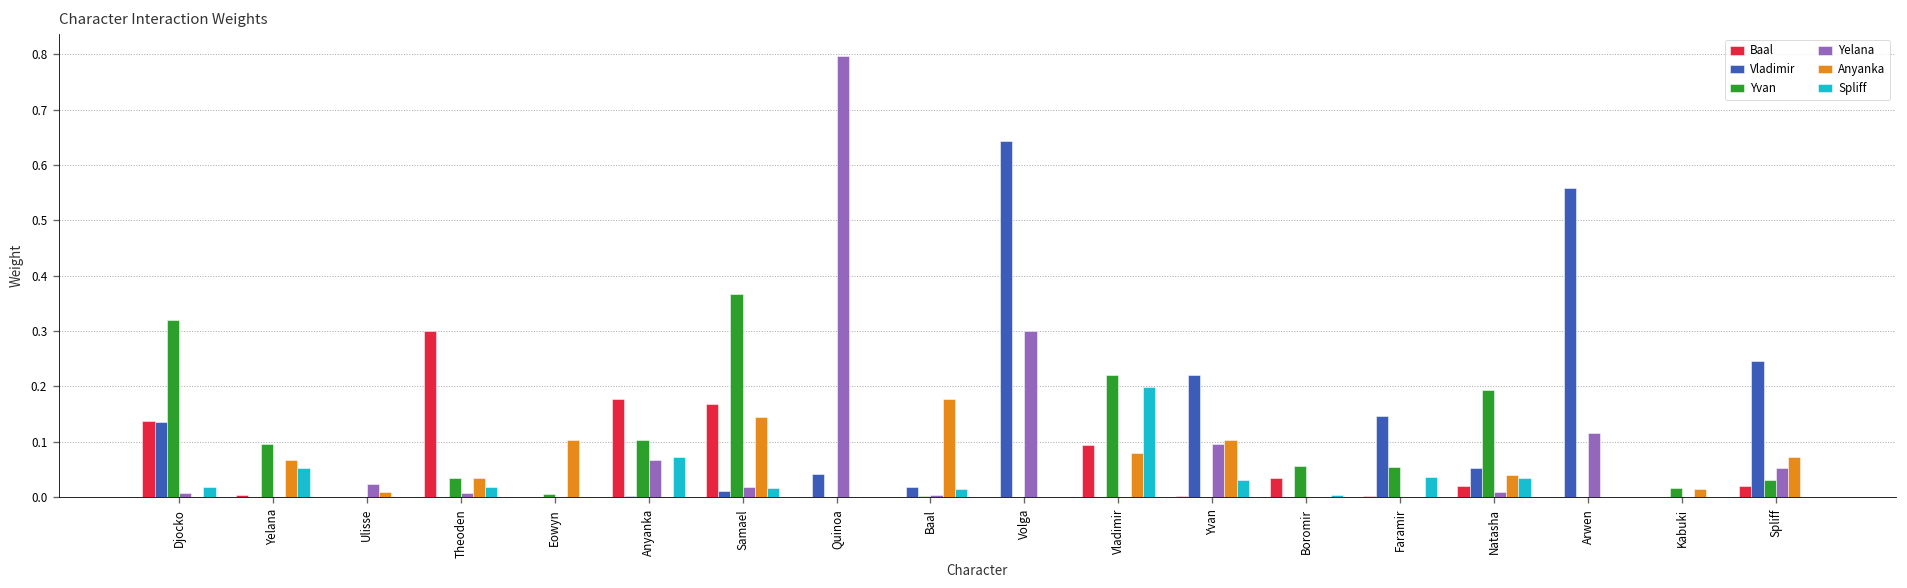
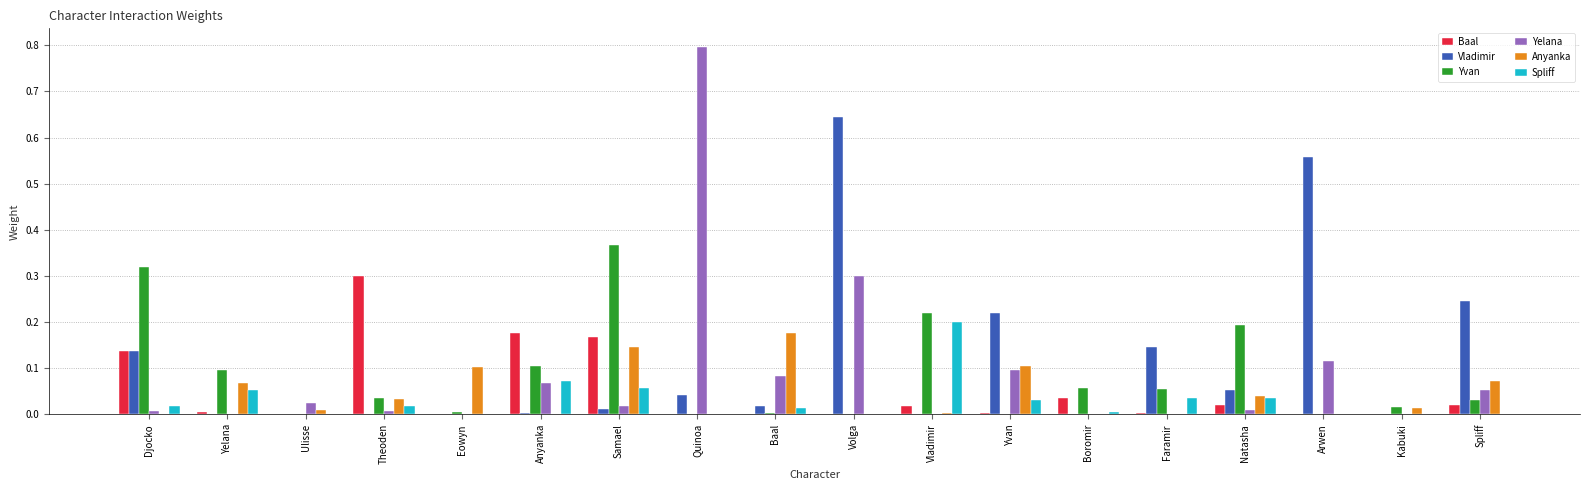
  {
    "Baal": {
      "Djocko": 0.14,
      "Ulisse": 0.00,
      "Theoden": 0.30,
      "Eowyn": 0.00,
      "Anyanka": 0.18,
      "Samael": 0.17,
      "Quinoa": 0.00,
      "Baal": 0.00,
      "Volga": 0.00,
-     "Vladimir": 0.09,
+     "Vladimir": 0.02,
      "Boromir": 0.03,
      "Natasha": 0.02,
      "Arwen": 0.00,
      "Kabuki": 0.00,
      "Spliff": 0.02
    },
    "Vladimir": {
      "Djocko": 0.14,
      "Yelana": 0.00,
      "Ulisse": 0.00,
      "Theoden": 0.00,
      "Eowyn": 0.00,
      "Samael": 0.01,
      "Quinoa": 0.04,
      "Baal": 0.02,
      "Volga": 0.64,
      "Vladimir": 0.00,
      "Yvan": 0.22,
      "Boromir": 0.00,
      "Faramir": 0.15,
      "Natasha": 0.05,
      "Arwen": 0.56,
      "Kabuki": 0.00,
      "Spliff": 0.25
    },
    "Yvan": {
      "Djocko": 0.32,
      "Yelana": 0.10,
      "Ulisse": 0.00,
      "Theoden": 0.03,
      "Eowyn": 0.01,
      "Anyanka": 0.10,
      "Samael": 0.37,
      "Quinoa": 0.00,
      "Volga": 0.00,
      "Vladimir": 0.22,
      "Yvan": 0.00,
      "Boromir": 0.06,
      "Faramir": 0.05,
      "Natasha": 0.19,
      "Arwen": 0.00,
      "Kabuki": 0.02,
      "Spliff": 0.03
    },
    "Yelana": {
      "Djocko": 0.01,
      "Yelana": 0.00,
      "Ulisse": 0.02,
      "Theoden": 0.01,
      "Eowyn": 0.00,
      "Anyanka": 0.07,
      "Samael": 0.02,
      "Quinoa": 0.80,
-     "Baal": 0.00,
+     "Baal": 0.08,
      "Volga": 0.30,
      "Vladimir": 0.00,
      "Yvan": 0.10,
      "Boromir": 0.00,
      "Faramir": 0.00,
      "Natasha": 0.01,
      "Arwen": 0.12,
      "Kabuki": 0.00,
      "Spliff": 0.05
    },
    "Anyanka": {
      "Djocko": 0.00,
      "Yelana": 0.07,
      "Ulisse": 0.01,
      "Theoden": 0.03,
      "Eowyn": 0.10,
      "Anyanka": 0.00,
      "Samael": 0.15,
      "Quinoa": 0.00,
      "Baal": 0.18,
      "Volga": 0.00,
-     "Vladimir": 0.08,
+     "Vladimir": 0.00,
      "Yvan": 0.10,
      "Boromir": 0.00,
      "Faramir": 0.00,
      "Natasha": 0.04,
      "Arwen": 0.00,
      "Kabuki": 0.01,
      "Spliff": 0.07
    },
    "Spliff": {
      "Djocko": 0.02,
      "Yelana": 0.05,
      "Ulisse": 0.00,
      "Theoden": 0.02,
      "Eowyn": 0.00,
      "Anyanka": 0.07,
-     "Samael": 0.02,
+     "Samael": 0.06,
      "Quinoa": 0.00,
      "Baal": 0.01,
      "Volga": 0.00,
      "Vladimir": 0.20,
      "Yvan": 0.03,
      "Faramir": 0.04,
      "Natasha": 0.04,
      "Arwen": 0.00,
      "Kabuki": 0.00,
      "Spliff": 0.00
    }
  }
